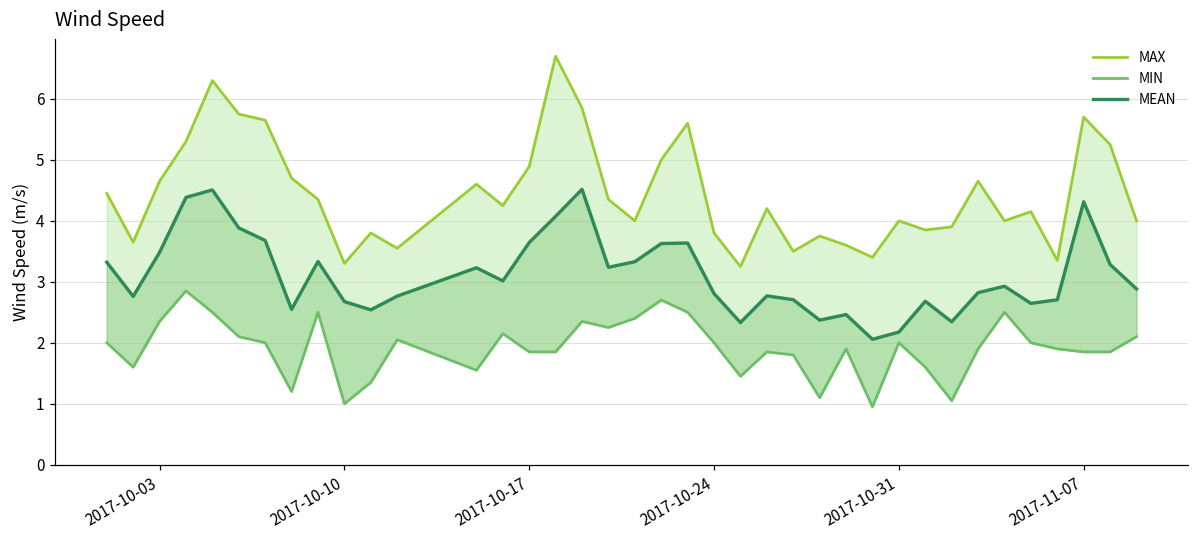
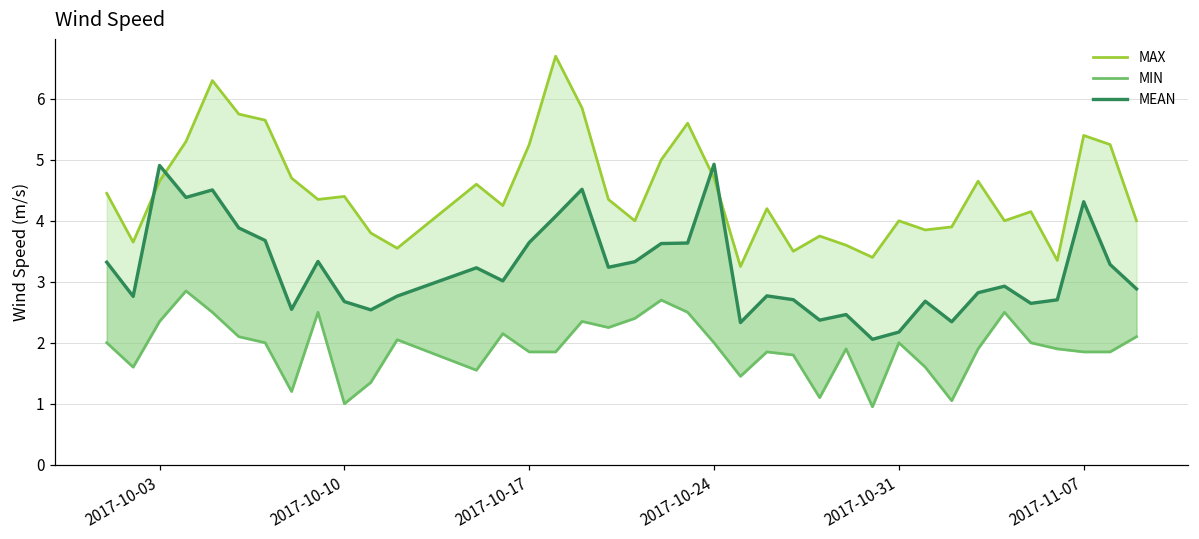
  {
    "MAX": {
      "2017-10-03": 4.7,
-     "2017-10-10": 3.3,
-     "2017-10-17": 4.9,
-     "2017-10-24": 3.8,
+     "2017-10-10": 4.4,
+     "2017-10-17": 5.3,
+     "2017-10-24": 4.7,
      "2017-10-31": 4.0,
-     "2017-11-07": 5.7
+     "2017-11-07": 5.4
    },
    "MIN": {
      "2017-10-03": 2.4,
      "2017-10-10": 1.0,
      "2017-10-17": 1.9,
      "2017-10-24": 2.0,
      "2017-10-31": 2.0,
      "2017-11-07": 1.9
    },
    "MEAN": {
-     "2017-10-03": 3.5,
+     "2017-10-03": 4.9,
      "2017-10-10": 2.7,
      "2017-10-17": 3.6,
-     "2017-10-24": 2.8,
+     "2017-10-24": 4.9,
      "2017-10-31": 2.2,
      "2017-11-07": 4.3
    }
  }
